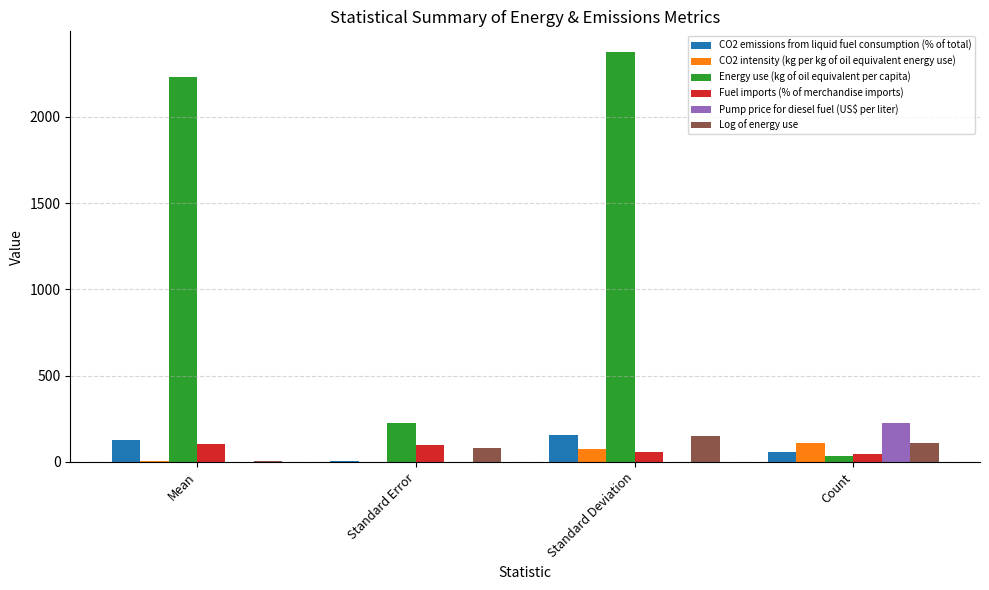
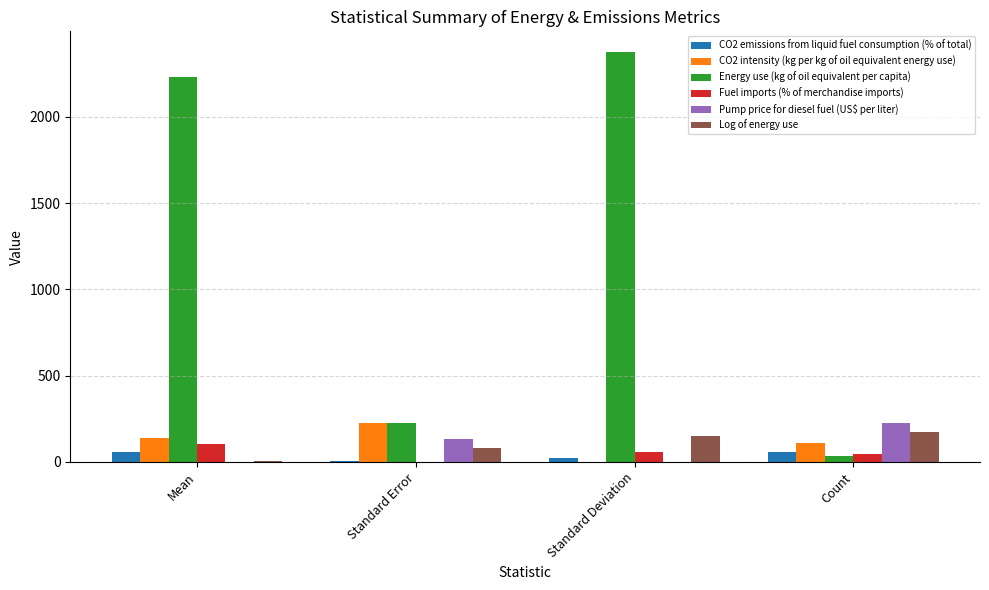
  {
    "CO2 emissions from liquid fuel consumption (% of total)": {
-     "Mean": 130,
-     "Standard Deviation": 150,
+     "Mean": 50,
+     "Standard Deviation": 20,
      "Count": 60
    },
    "CO2 intensity (kg per kg of oil equivalent energy use)": {
-     "Mean": 0,
-     "Standard Error": 0,
-     "Standard Deviation": 70,
+     "Mean": 140,
+     "Standard Error": 220,
+     "Standard Deviation": 0,
      "Count": 110
    },
    "Energy use (kg of oil equivalent per capita)": {
      "Mean": 2230,
      "Standard Error": 230,
      "Standard Deviation": 2380,
      "Count": 30
    },
    "Fuel imports (% of merchandise imports)": {
      "Mean": 110,
-     "Standard Error": 100,
+     "Standard Error": 0,
      "Standard Deviation": 60,
      "Count": 50
    },
    "Pump price for diesel fuel (US$ per liter)": {
-     "Standard Error": 0,
+     "Standard Error": 130,
      "Count": 230
    },
    "Log of energy use": {
      "Standard Error": 80,
      "Standard Deviation": 150,
-     "Count": 110
+     "Count": 170
    }
  }
